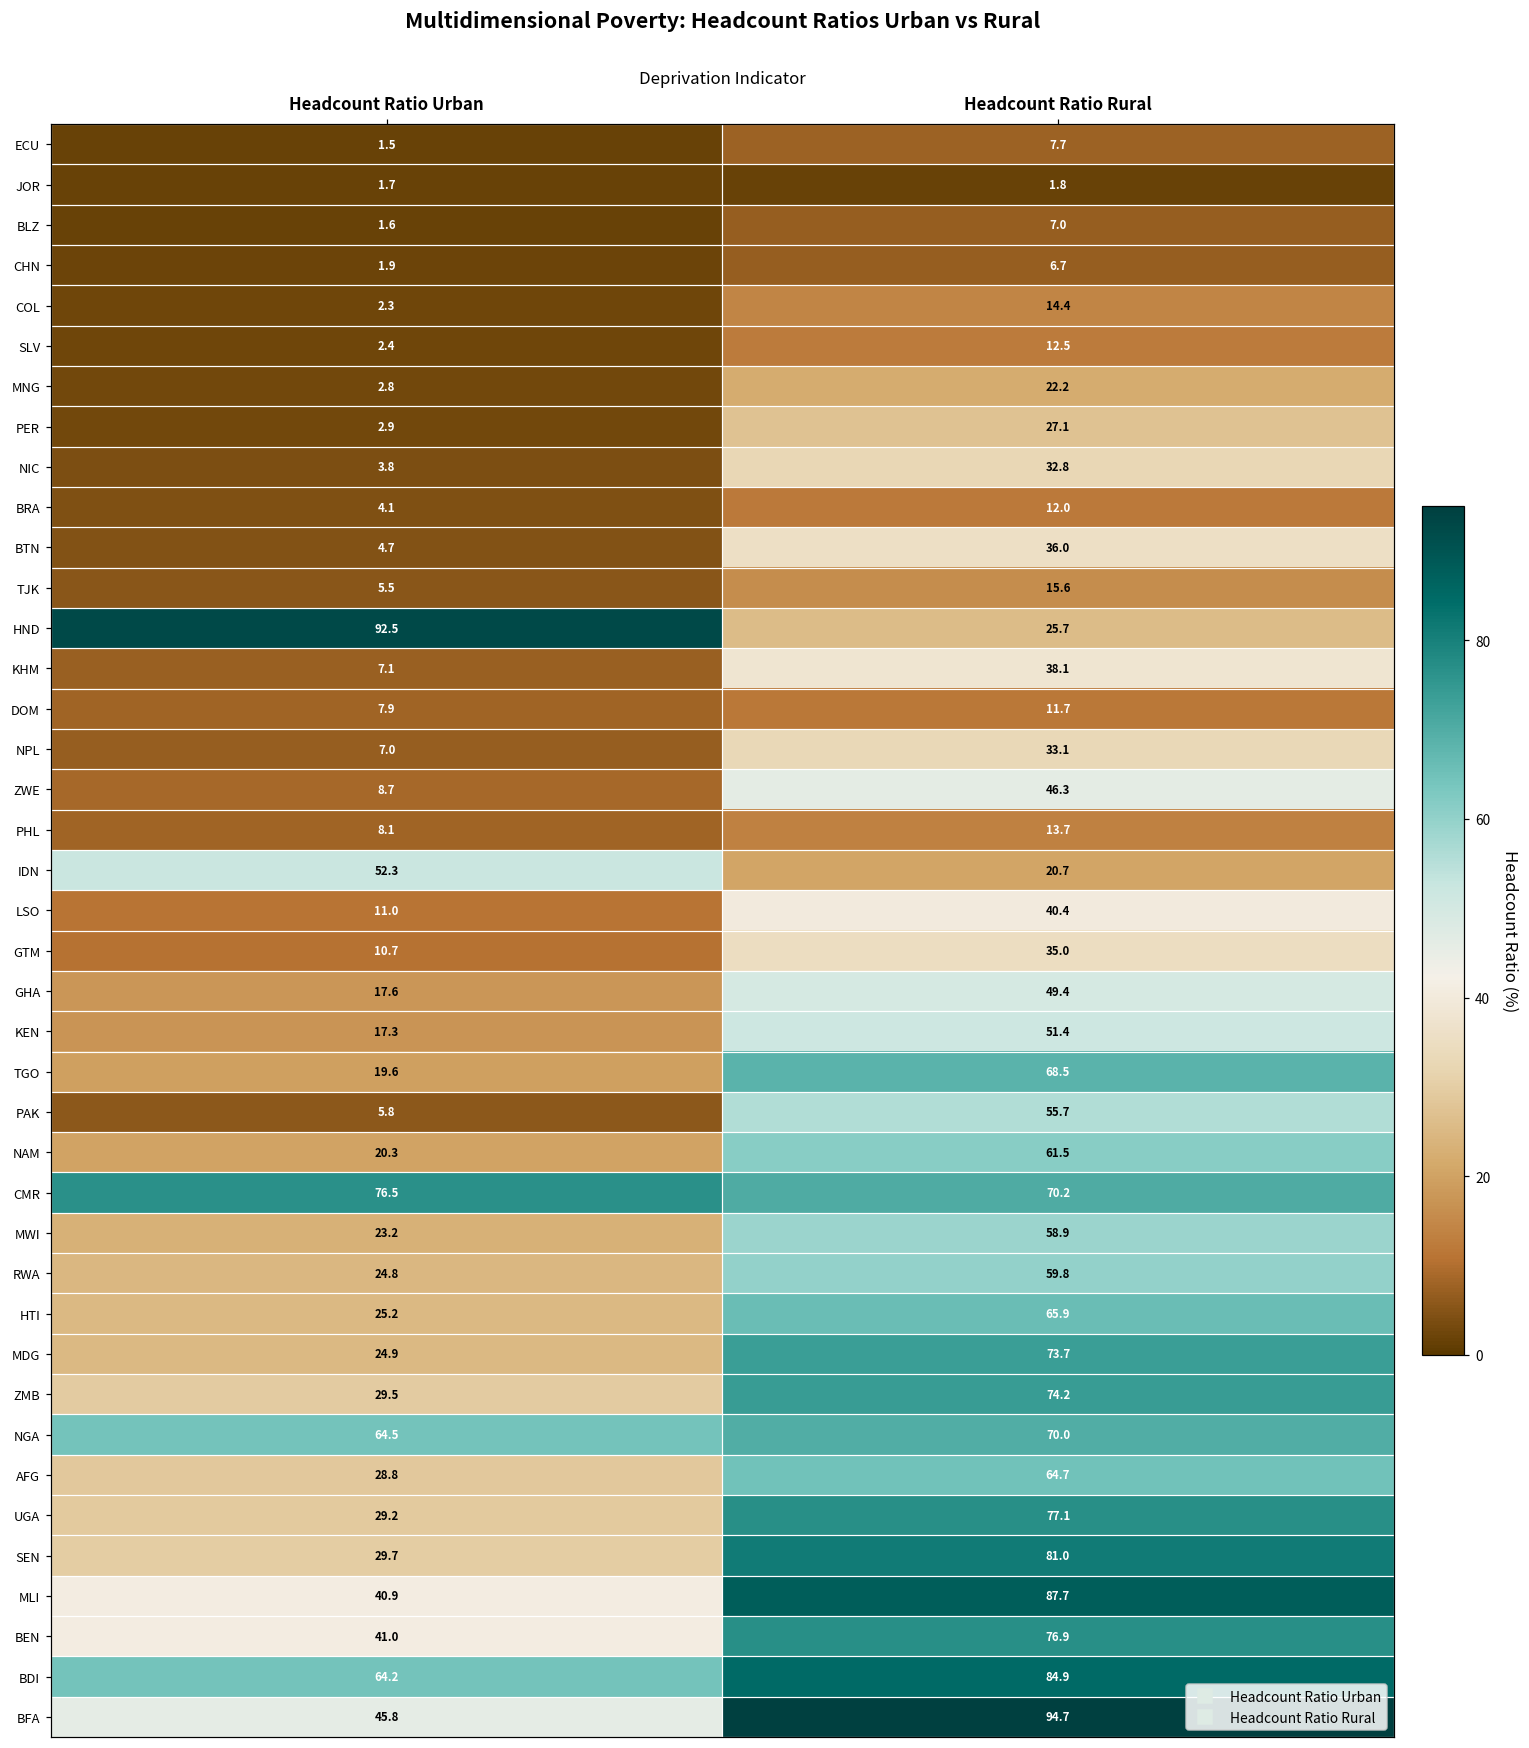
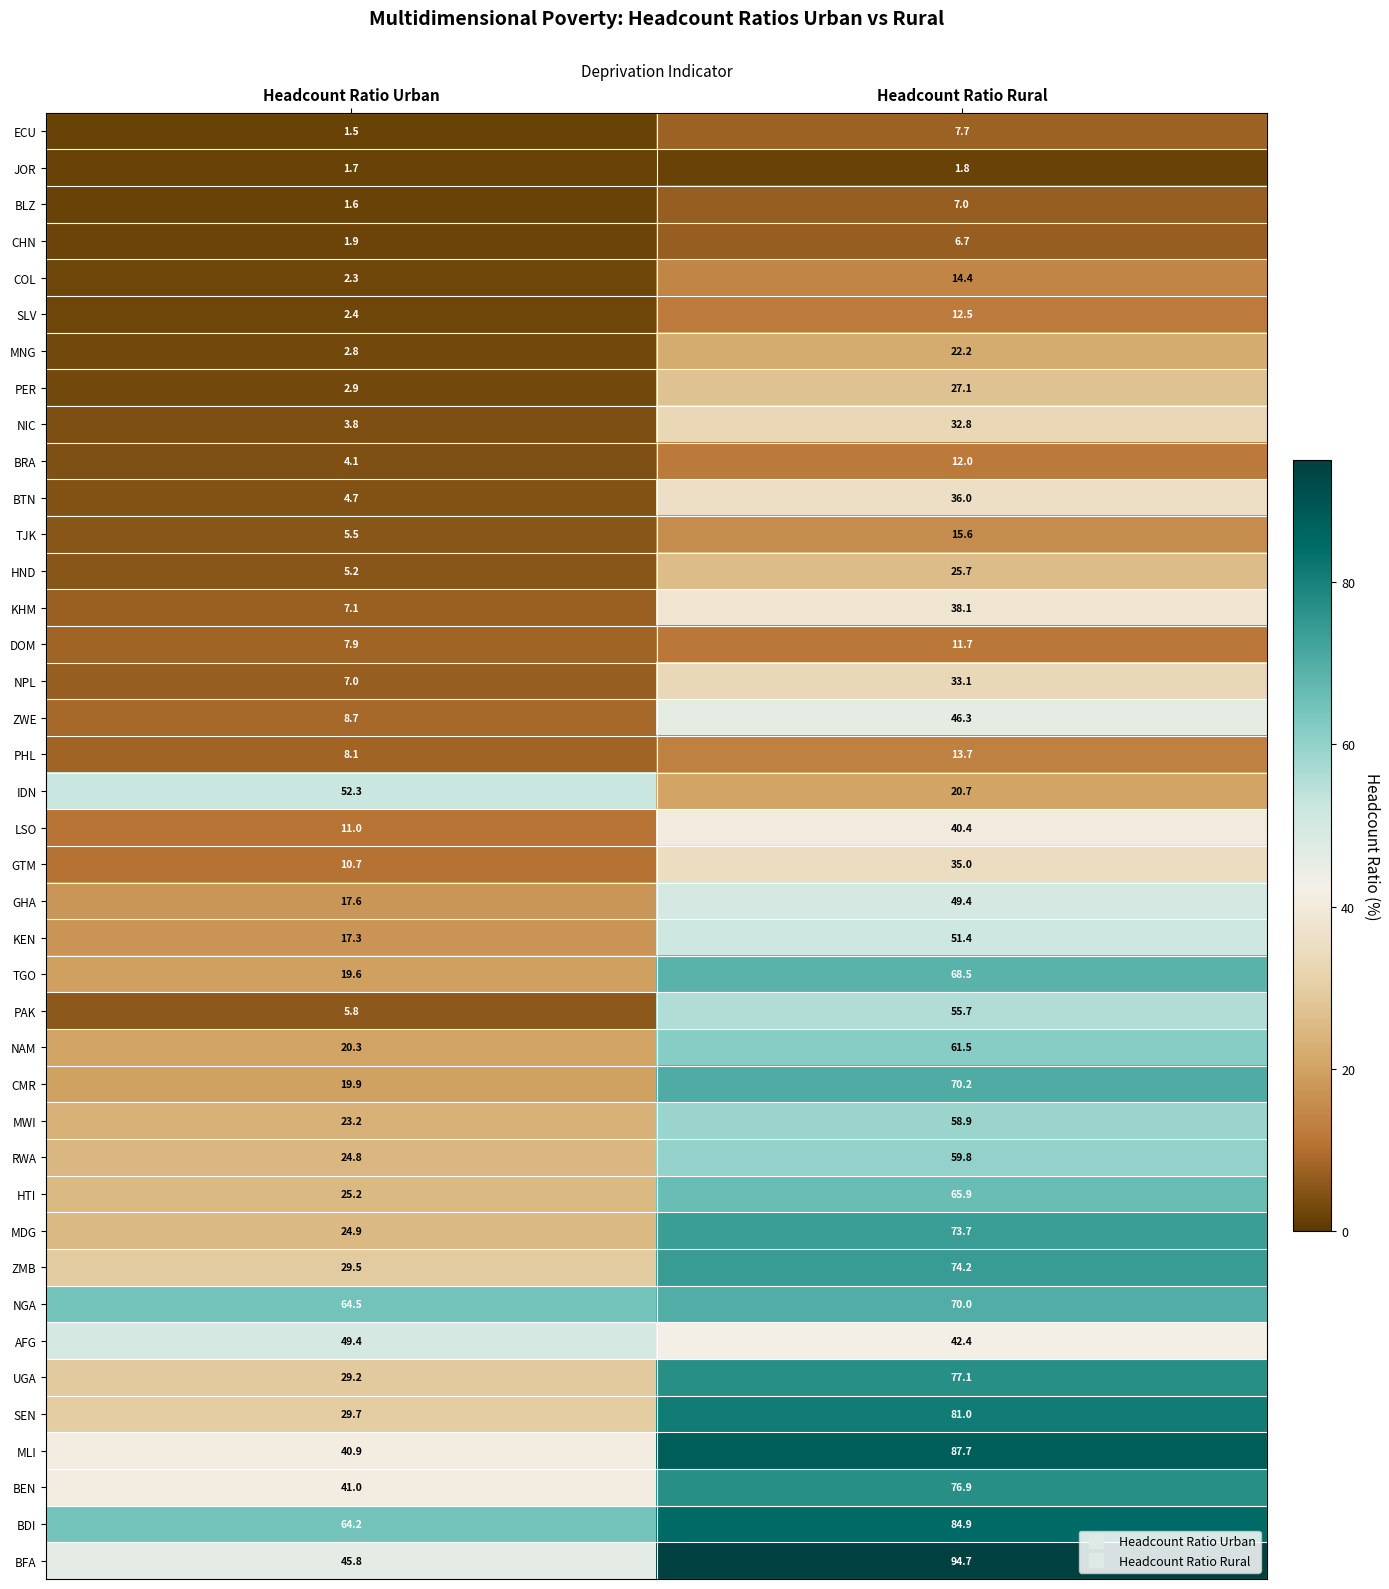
  {
    "ECU": {
      "Headcount Ratio Urban": 1.5,
      "Headcount Ratio Rural": 7.7
    },
    "JOR": {
      "Headcount Ratio Urban": 1.7,
      "Headcount Ratio Rural": 1.8
    },
    "BLZ": {
      "Headcount Ratio Urban": 1.6,
      "Headcount Ratio Rural": 7.0
    },
    "CHN": {
      "Headcount Ratio Urban": 1.9,
      "Headcount Ratio Rural": 6.7
    },
    "COL": {
      "Headcount Ratio Urban": 2.3,
      "Headcount Ratio Rural": 14.4
    },
    "SLV": {
      "Headcount Ratio Urban": 2.4,
      "Headcount Ratio Rural": 12.5
    },
    "MNG": {
      "Headcount Ratio Urban": 2.8,
      "Headcount Ratio Rural": 22.2
    },
    "PER": {
      "Headcount Ratio Urban": 2.9,
      "Headcount Ratio Rural": 27.1
    },
    "NIC": {
      "Headcount Ratio Urban": 3.8,
      "Headcount Ratio Rural": 32.8
    },
    "BRA": {
      "Headcount Ratio Urban": 4.1,
      "Headcount Ratio Rural": 12.0
    },
    "BTN": {
      "Headcount Ratio Urban": 4.7,
      "Headcount Ratio Rural": 36.0
    },
    "TJK": {
      "Headcount Ratio Urban": 5.5,
      "Headcount Ratio Rural": 15.6
    },
    "HND": {
-     "Headcount Ratio Urban": 92.5,
+     "Headcount Ratio Urban": 5.2,
      "Headcount Ratio Rural": 25.7
    },
    "KHM": {
      "Headcount Ratio Urban": 7.1,
      "Headcount Ratio Rural": 38.1
    },
    "DOM": {
      "Headcount Ratio Urban": 7.9,
      "Headcount Ratio Rural": 11.7
    },
    "NPL": {
      "Headcount Ratio Urban": 7.0,
      "Headcount Ratio Rural": 33.1
    },
    "ZWE": {
      "Headcount Ratio Urban": 8.7,
      "Headcount Ratio Rural": 46.3
    },
    "PHL": {
      "Headcount Ratio Urban": 8.1,
      "Headcount Ratio Rural": 13.7
    },
    "IDN": {
      "Headcount Ratio Urban": 52.3,
      "Headcount Ratio Rural": 20.7
    },
    "LSO": {
      "Headcount Ratio Urban": 11.0,
      "Headcount Ratio Rural": 40.4
    },
    "GTM": {
      "Headcount Ratio Urban": 10.7,
      "Headcount Ratio Rural": 35.0
    },
    "GHA": {
      "Headcount Ratio Urban": 17.6,
      "Headcount Ratio Rural": 49.4
    },
    "KEN": {
      "Headcount Ratio Urban": 17.3,
      "Headcount Ratio Rural": 51.4
    },
    "TGO": {
      "Headcount Ratio Urban": 19.6,
      "Headcount Ratio Rural": 68.5
    },
    "PAK": {
      "Headcount Ratio Urban": 5.8,
      "Headcount Ratio Rural": 55.7
    },
    "NAM": {
      "Headcount Ratio Urban": 20.3,
      "Headcount Ratio Rural": 61.5
    },
    "CMR": {
-     "Headcount Ratio Urban": 76.5,
+     "Headcount Ratio Urban": 19.9,
      "Headcount Ratio Rural": 70.2
    },
    "MWI": {
      "Headcount Ratio Urban": 23.2,
      "Headcount Ratio Rural": 58.9
    },
    "RWA": {
      "Headcount Ratio Urban": 24.8,
      "Headcount Ratio Rural": 59.8
    },
    "HTI": {
      "Headcount Ratio Urban": 25.2,
      "Headcount Ratio Rural": 65.9
    },
    "MDG": {
      "Headcount Ratio Urban": 24.9,
      "Headcount Ratio Rural": 73.7
    },
    "ZMB": {
      "Headcount Ratio Urban": 29.5,
      "Headcount Ratio Rural": 74.2
    },
    "NGA": {
      "Headcount Ratio Urban": 64.5,
      "Headcount Ratio Rural": 70.0
    },
    "AFG": {
-     "Headcount Ratio Urban": 28.8,
-     "Headcount Ratio Rural": 64.7
+     "Headcount Ratio Urban": 49.4,
+     "Headcount Ratio Rural": 42.4
    },
    "UGA": {
      "Headcount Ratio Urban": 29.2,
      "Headcount Ratio Rural": 77.1
    },
    "SEN": {
      "Headcount Ratio Urban": 29.7,
      "Headcount Ratio Rural": 81.0
    },
    "MLI": {
      "Headcount Ratio Urban": 40.9,
      "Headcount Ratio Rural": 87.7
    },
    "BEN": {
      "Headcount Ratio Urban": 41.0,
      "Headcount Ratio Rural": 76.9
    },
    "BDI": {
      "Headcount Ratio Urban": 64.2,
      "Headcount Ratio Rural": 84.9
    },
    "BFA": {
      "Headcount Ratio Urban": 45.8,
      "Headcount Ratio Rural": 94.7
    }
  }
